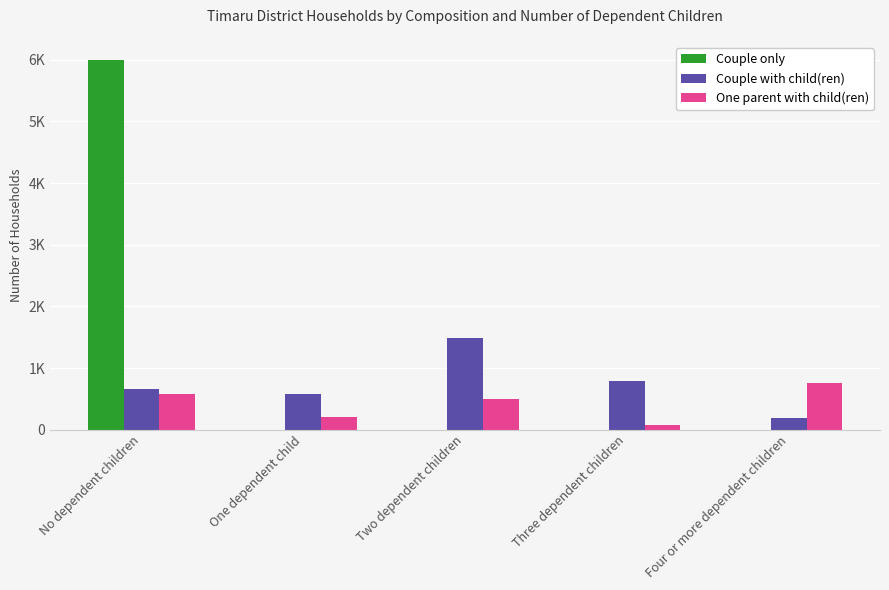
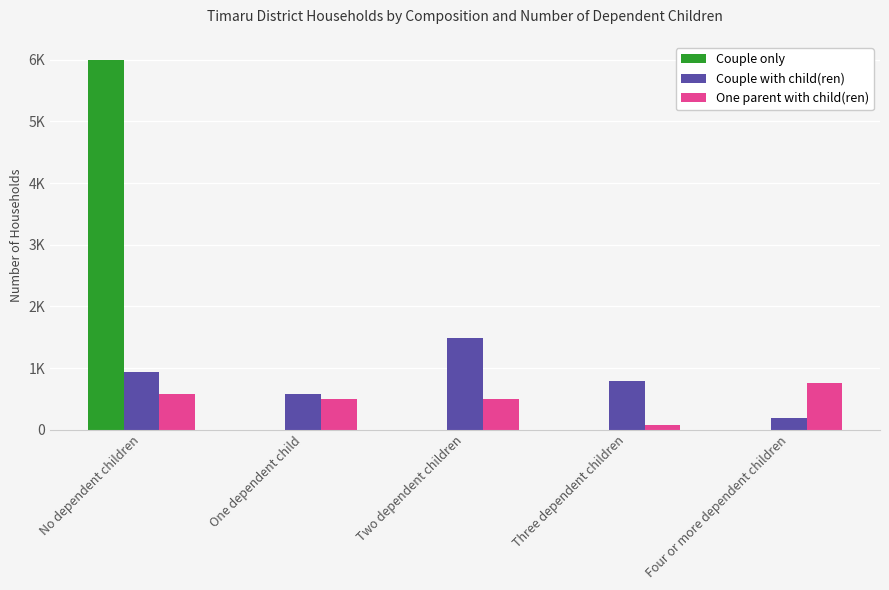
  {
    "Couple only": {
      "No dependent children": 6000,
      "One dependent child": 0,
      "Two dependent children": 0,
      "Three dependent children": 0,
      "Four or more dependent children": 0
    },
    "Couple with child(ren)": {
-     "No dependent children": 700,
+     "No dependent children": 900,
      "One dependent child": 600,
      "Two dependent children": 1500,
      "Three dependent children": 800,
      "Four or more dependent children": 200
    },
    "One parent with child(ren)": {
      "No dependent children": 600,
-     "One dependent child": 200,
+     "One dependent child": 500,
      "Two dependent children": 500,
      "Three dependent children": 100,
      "Four or more dependent children": 800
    }
  }
